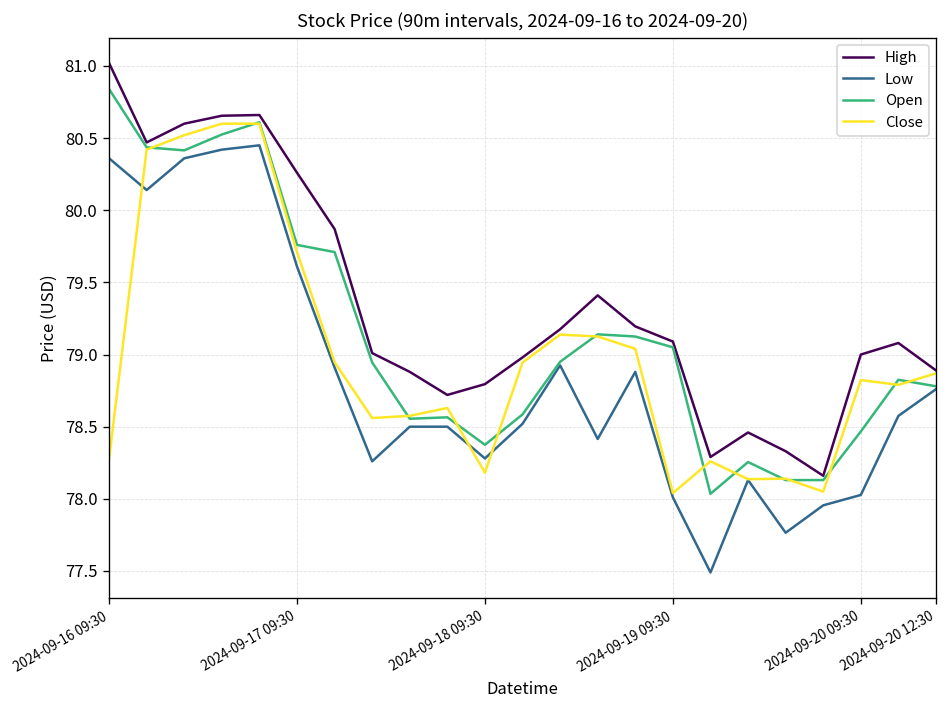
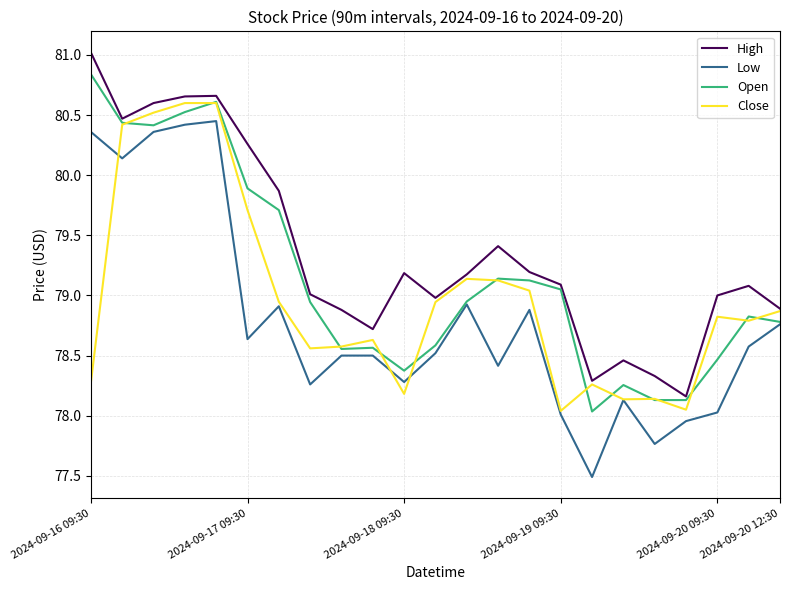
  {
    "High": {
      "2024-09-16 09:30": 81.02,
      "2024-09-17 09:30": 80.26,
-     "2024-09-18 09:30": 78.79,
+     "2024-09-18 09:30": 79.19,
      "2024-09-19 09:30": 79.09,
      "2024-09-20 09:30": 79.00
    },
    "Low": {
      "2024-09-16 09:30": 80.36,
-     "2024-09-17 09:30": 79.61,
+     "2024-09-17 09:30": 78.64,
      "2024-09-18 09:30": 78.28,
      "2024-09-19 09:30": 78.01,
      "2024-09-20 09:30": 78.03
    },
    "Open": {
      "2024-09-16 09:30": 80.84,
-     "2024-09-17 09:30": 79.76,
+     "2024-09-17 09:30": 79.89,
      "2024-09-18 09:30": 78.37,
      "2024-09-19 09:30": 79.05,
      "2024-09-20 09:30": 78.47
    },
    "Close": {
      "2024-09-16 09:30": 78.28,
      "2024-09-17 09:30": 79.71,
      "2024-09-18 09:30": 78.18,
      "2024-09-19 09:30": 78.04,
      "2024-09-20 09:30": 78.82
    }
  }
